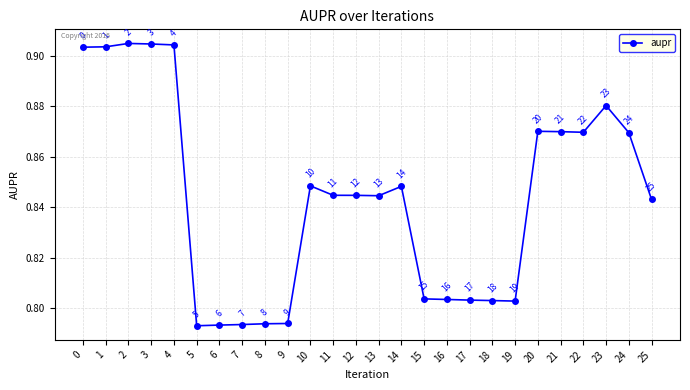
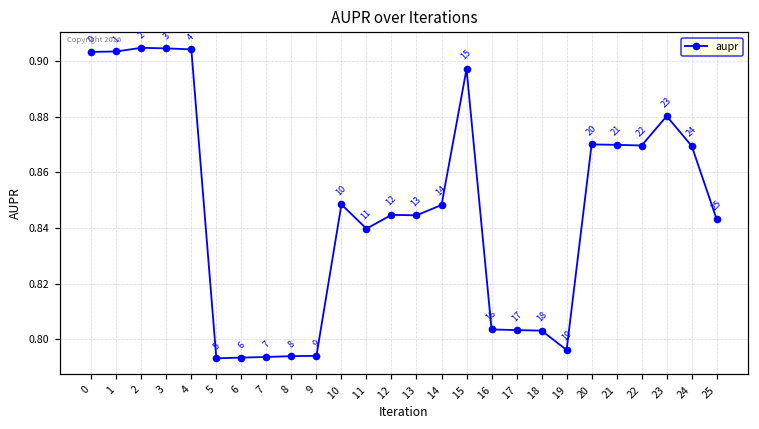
  {
-   "11": 0.845,
-   "15": 0.804,
-   "19": 0.803
+   "11": 0.840,
+   "15": 0.897,
+   "19": 0.796
  }
